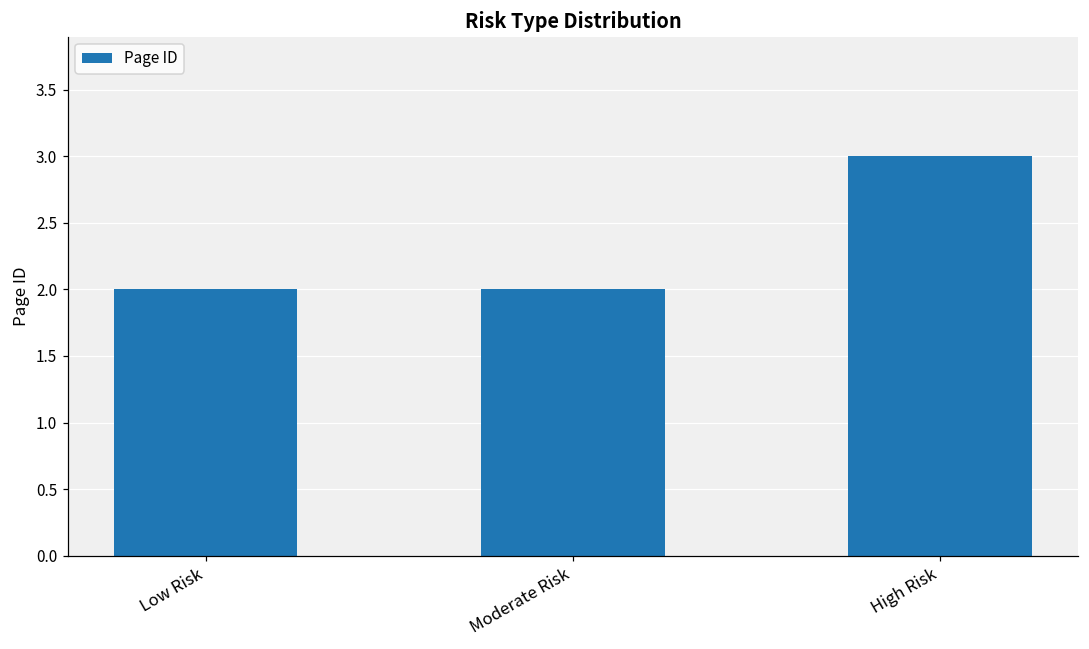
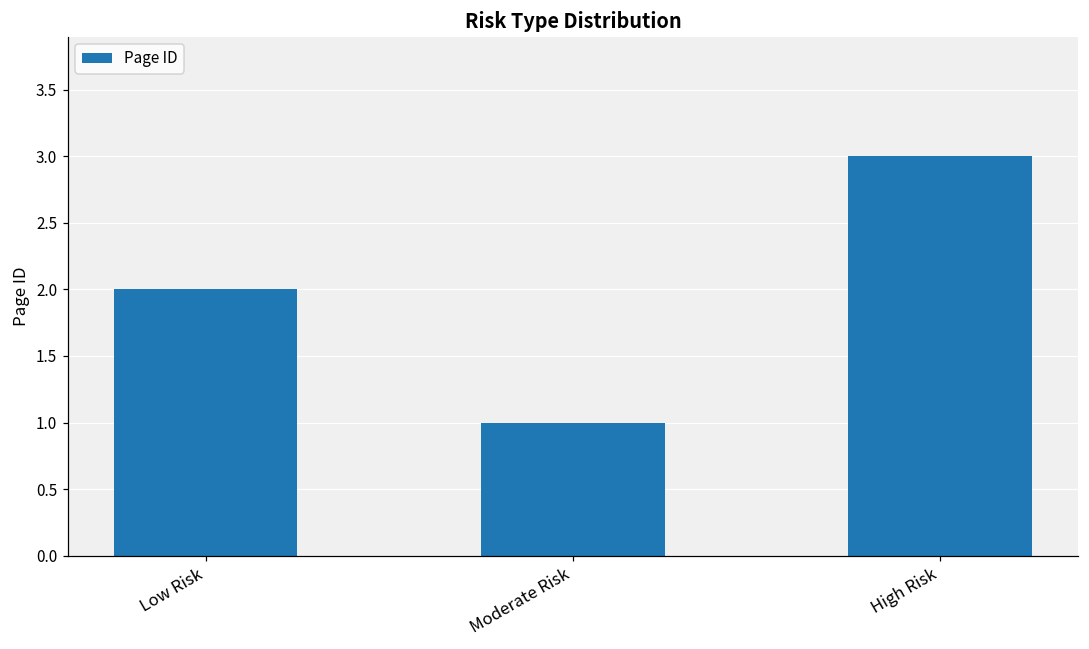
  {
    "Low Risk": 2,
-   "Moderate Risk": 2,
+   "Moderate Risk": 1,
    "High Risk": 3
  }
